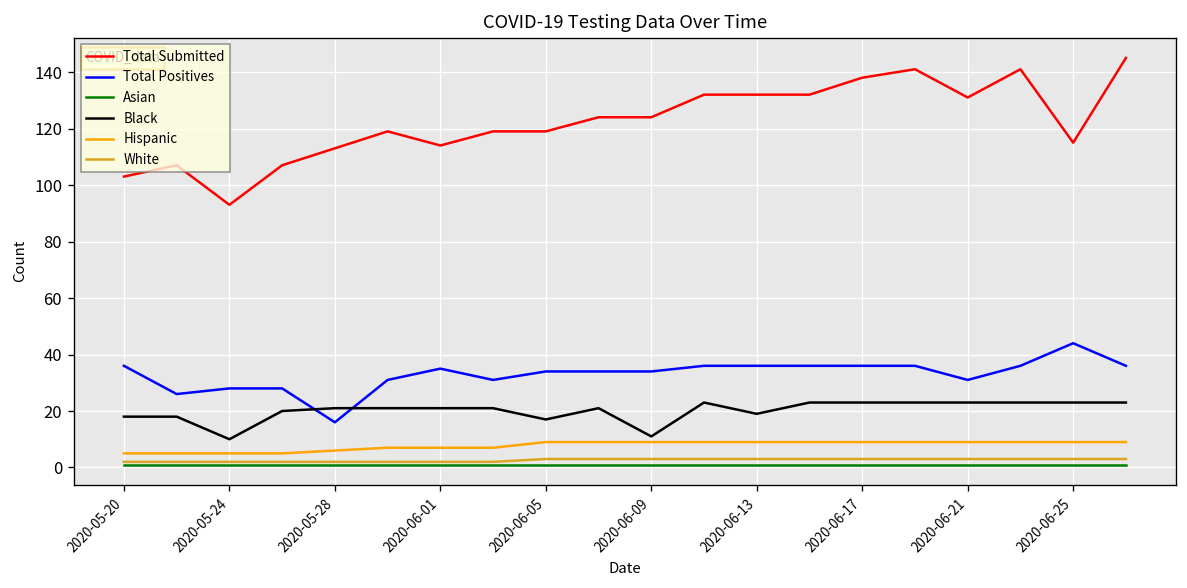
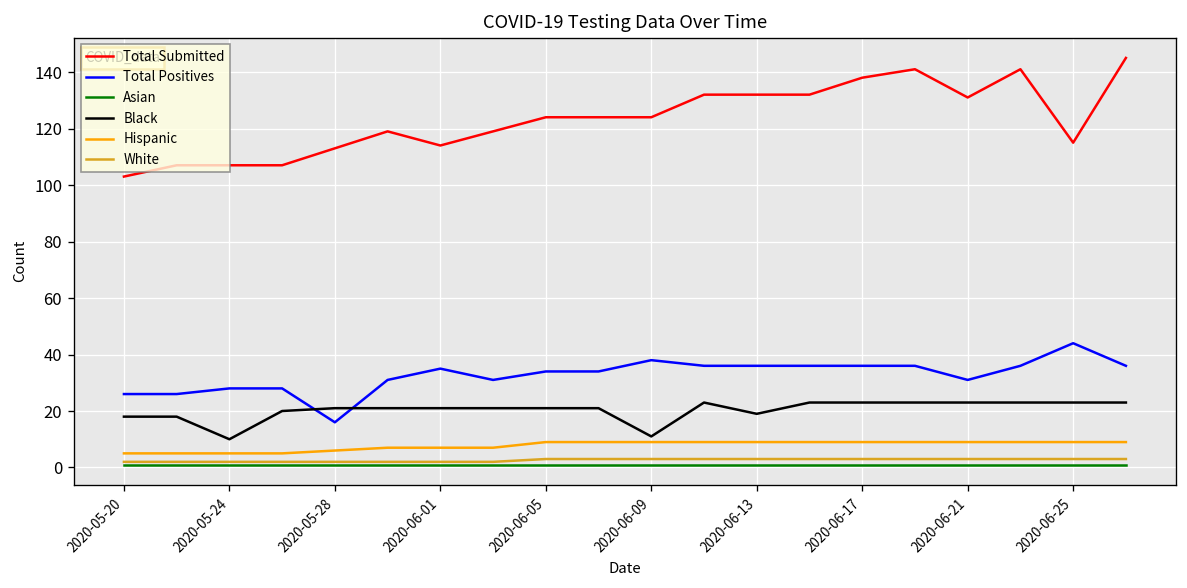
  {
    "Total Submitted": {
      "2020-05-20": 103,
-     "2020-05-24": 93,
+     "2020-05-24": 107,
      "2020-05-28": 113,
      "2020-06-01": 114,
-     "2020-06-05": 119,
+     "2020-06-05": 124,
      "2020-06-09": 124,
      "2020-06-13": 132,
      "2020-06-17": 138,
      "2020-06-21": 131,
      "2020-06-25": 115
    },
    "Total Positives": {
-     "2020-05-20": 36,
+     "2020-05-20": 26,
      "2020-05-24": 28,
      "2020-05-28": 16,
      "2020-06-01": 35,
      "2020-06-05": 34,
-     "2020-06-09": 34,
+     "2020-06-09": 38,
      "2020-06-13": 36,
      "2020-06-17": 36,
      "2020-06-21": 31,
      "2020-06-25": 44
    },
    "Asian": {
      "2020-06-05": 1,
      "2020-06-09": 1,
      "2020-06-13": 1,
      "2020-06-17": 1,
      "2020-06-21": 1,
      "2020-06-25": 1
    },
    "Black": {
      "2020-05-20": 18,
      "2020-05-24": 10,
      "2020-05-28": 21,
      "2020-06-01": 21,
-     "2020-06-05": 17,
+     "2020-06-05": 21,
      "2020-06-09": 11,
      "2020-06-13": 19,
      "2020-06-17": 23,
      "2020-06-21": 23,
      "2020-06-25": 23
    }
  }
